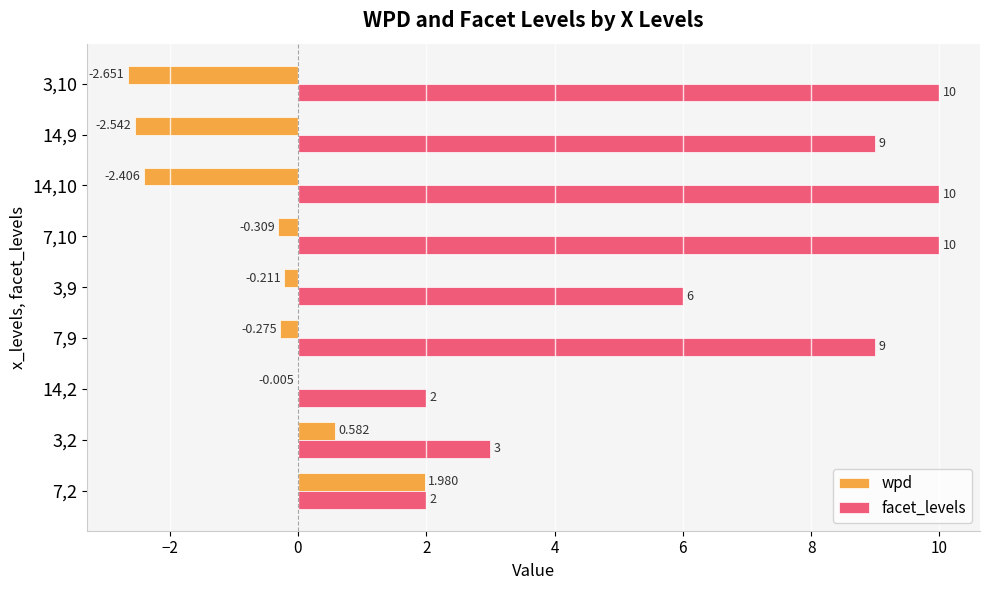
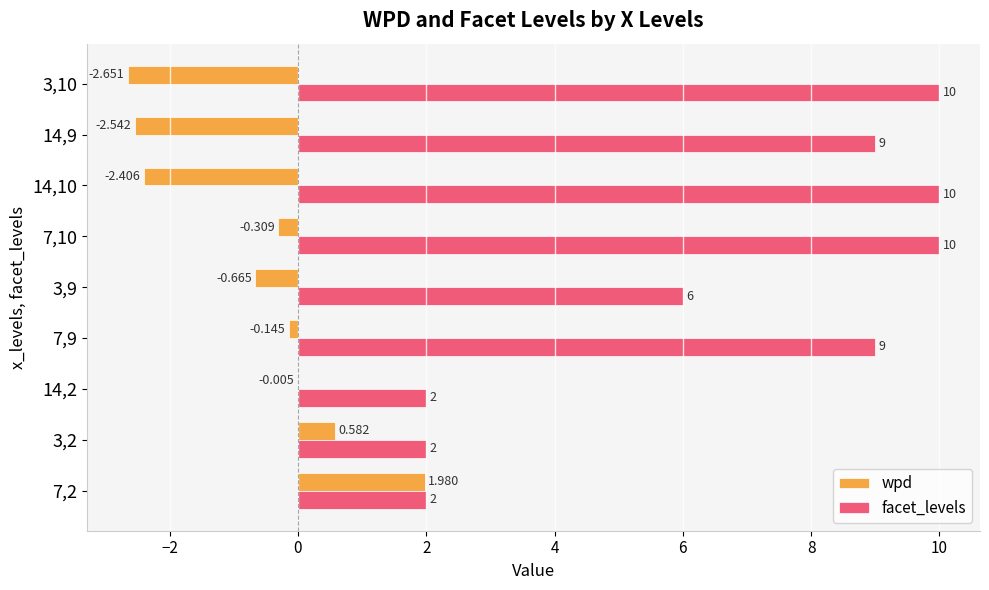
  {
    "wpd": {
      "3,10": -2.651,
      "14,9": -2.542,
      "14,10": -2.406,
      "7,10": -0.309,
-     "3,9": -0.211,
-     "7,9": -0.275,
+     "3,9": -0.665,
+     "7,9": -0.145,
      "14,2": -0.005,
      "3,2": 0.582,
      "7,2": 1.980
    },
    "facet_levels": {
      "3,10": 10,
      "14,9": 9,
      "14,10": 10,
      "7,10": 10,
      "3,9": 6,
      "7,9": 9,
      "14,2": 2,
-     "3,2": 3,
+     "3,2": 2,
      "7,2": 2
    }
  }
